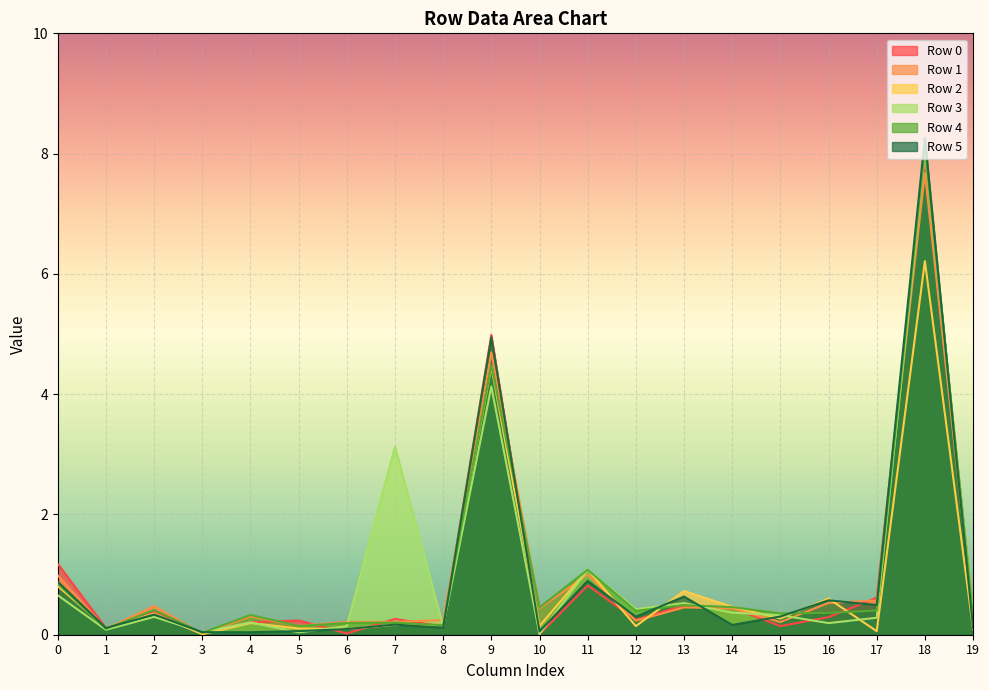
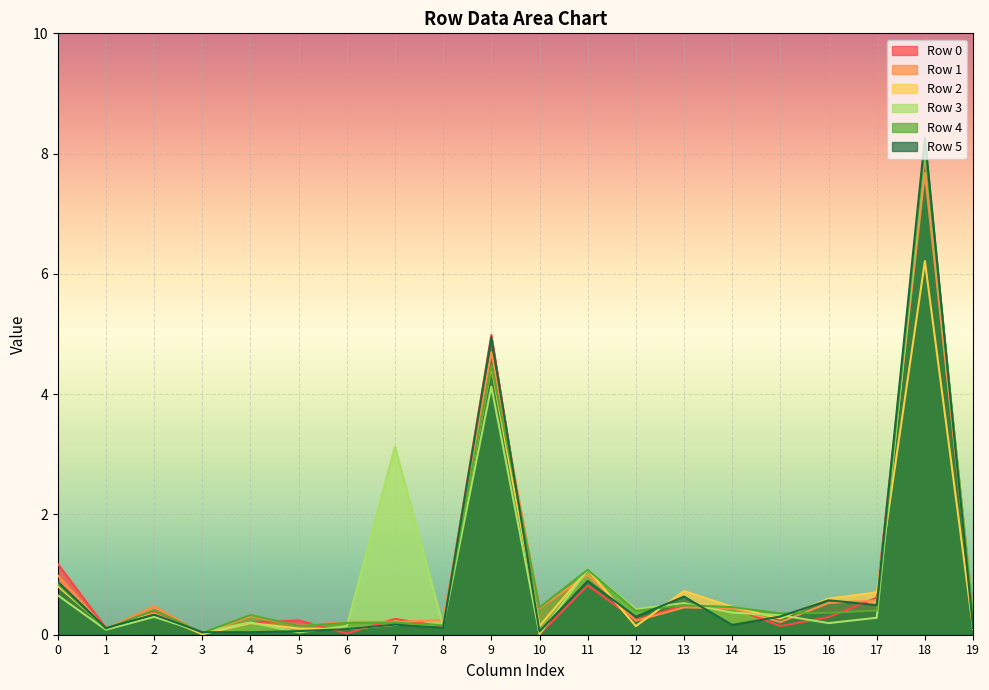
  {
    "Row 0": {
      "0": 1.2,
      "5": 0.2,
      "6": 0.0,
      "7": 0.3,
      "11": 0.8,
      "15": 0.1,
      "16": 0.3,
      "17": 0.6,
      "18": 7.9
    },
    "Row 1": {
      "0": 1.0,
      "2": 0.5,
      "8": 0.2,
      "9": 4.7,
      "11": 1.0,
      "15": 0.2,
      "16": 0.5,
      "17": 0.6,
      "18": 7.7
    },
    "Row 2": {
      "5": 0.1,
      "10": 0.1,
      "12": 0.1,
      "13": 0.7,
-     "17": 0.1,
+     "17": 0.7,
      "18": 6.2
    },
    "Row 3": {
      "0": 0.7,
      "6": 0.1,
      "7": 3.1,
      "9": 4.1,
      "14": 0.4,
      "16": 0.2,
      "17": 0.3
    },
    "Row 4": {
      "16": 0.4,
      "17": 0.4
    },
    "Row 5": {
      "4": 0.0,
      "10": 0.1,
      "11": 0.9,
      "12": 0.3,
      "13": 0.6,
      "14": 0.2,
      "17": 0.5
    }
  }
